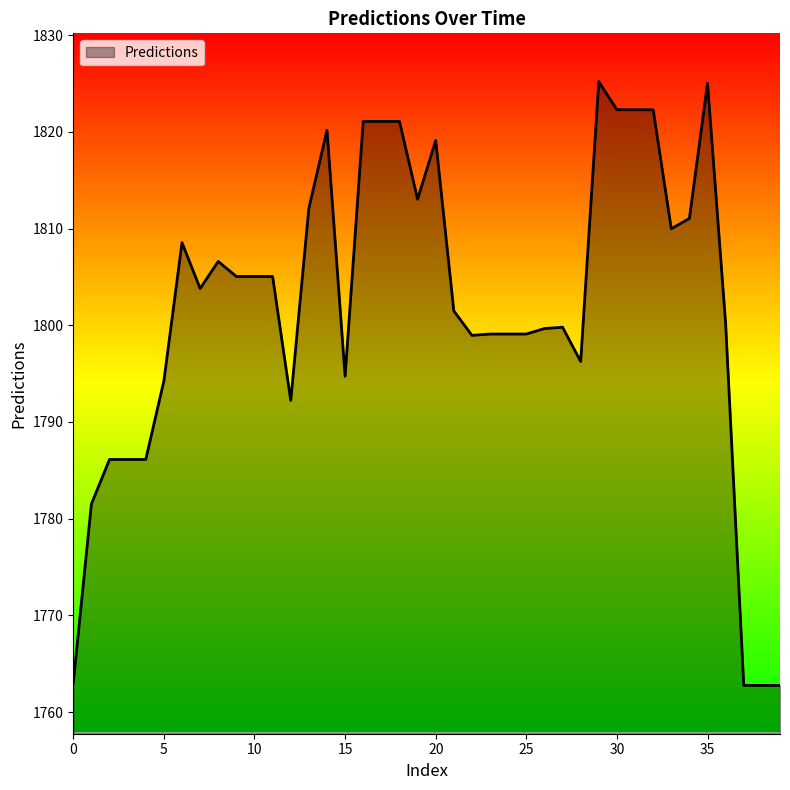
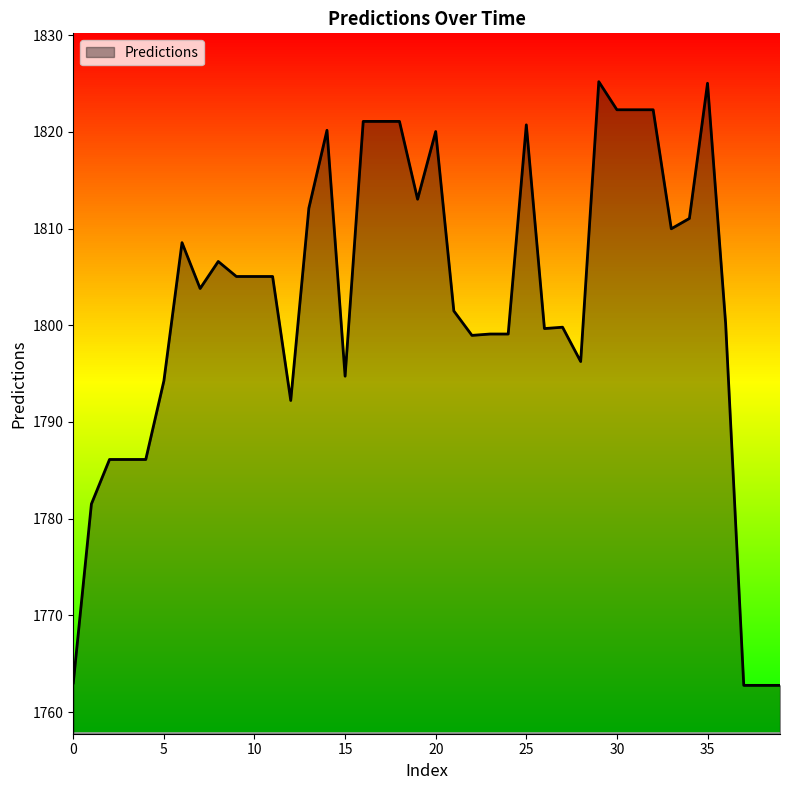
  {
    "0": 1763,
    "5": 1794,
    "10": 1805,
    "15": 1795,
-   "20": 1819,
-   "25": 1799,
+   "20": 1820,
+   "25": 1821,
    "30": 1822,
    "35": 1825
  }
